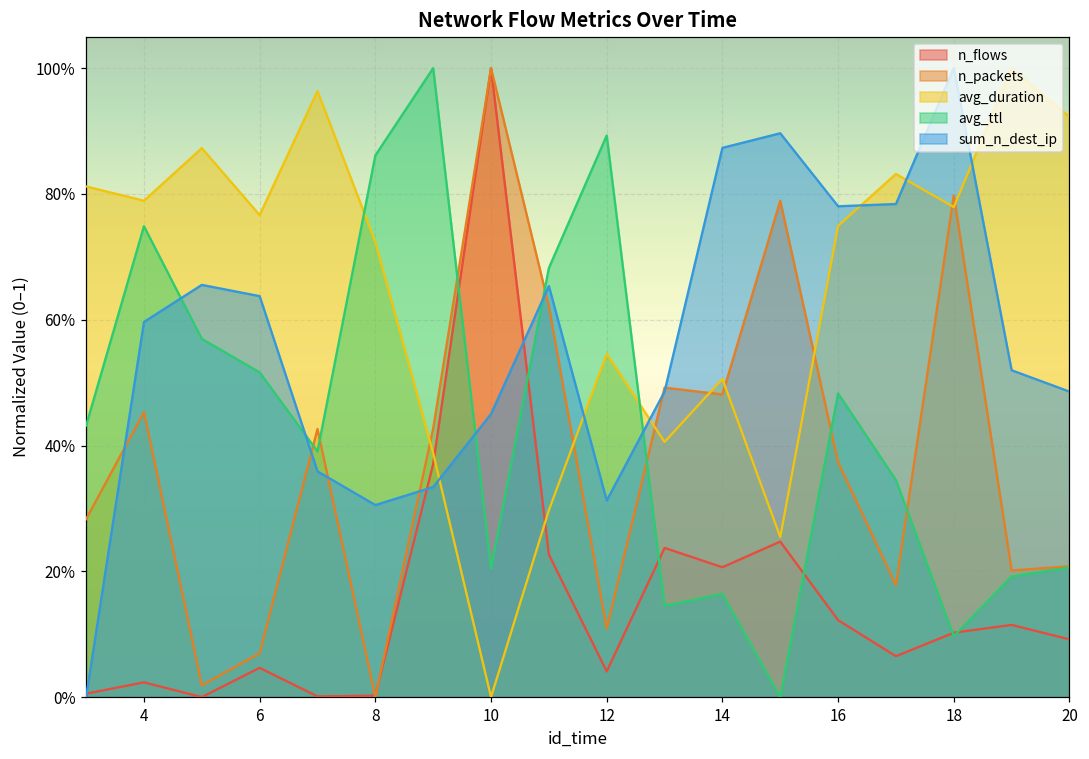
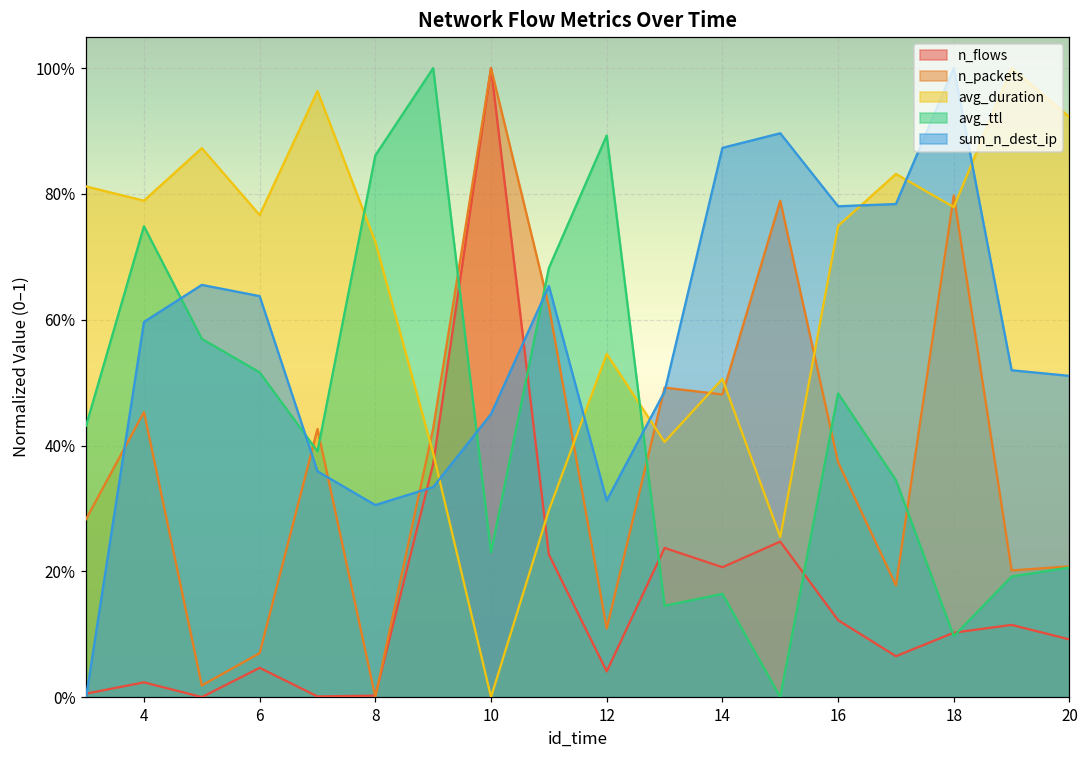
  {
    "avg_ttl": {
      "4": "75%",
      "6": "52%",
      "8": "86%",
-     "10": "20%",
+     "10": "23%",
      "12": "89%",
      "14": "16%",
      "16": "48%",
      "18": "10%"
    },
    "sum_n_dest_ip": {
      "4": "60%",
      "6": "64%",
      "8": "31%",
      "10": "45%",
      "12": "31%",
      "14": "87%",
      "16": "78%",
-     "20": "49%"
+     "20": "51%"
    }
  }
